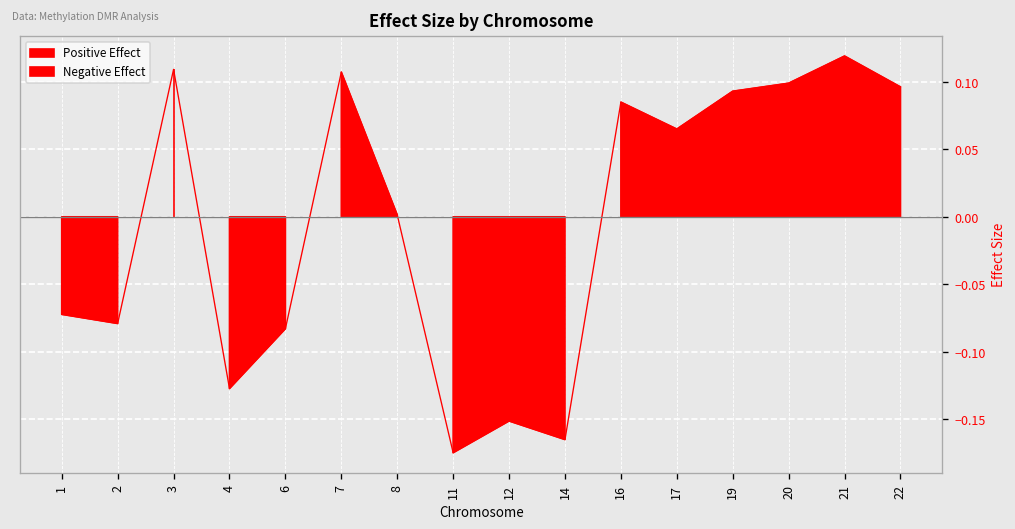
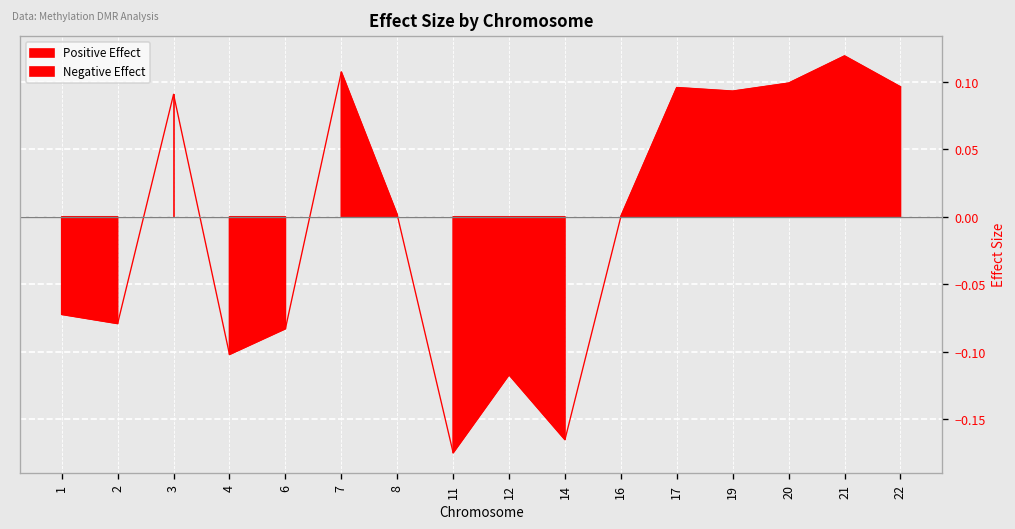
  {
    "1": -0.072,
    "2": -0.079,
-   "3": 0.109,
-   "4": -0.127,
+   "3": 0.091,
+   "4": -0.102,
    "6": -0.083,
    "7": 0.107,
    "8": 0.001,
    "11": -0.175,
-   "12": -0.151,
+   "12": -0.117,
    "14": -0.165,
-   "16": 0.085,
-   "17": 0.065,
+   "16": 0.000,
+   "17": 0.096,
    "19": 0.093,
    "20": 0.099,
    "21": 0.119,
    "22": 0.096
  }
